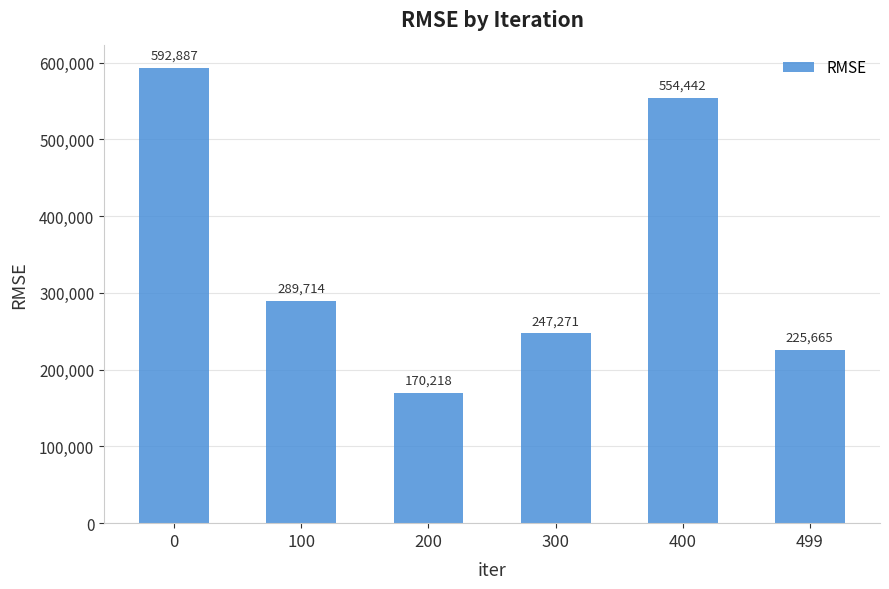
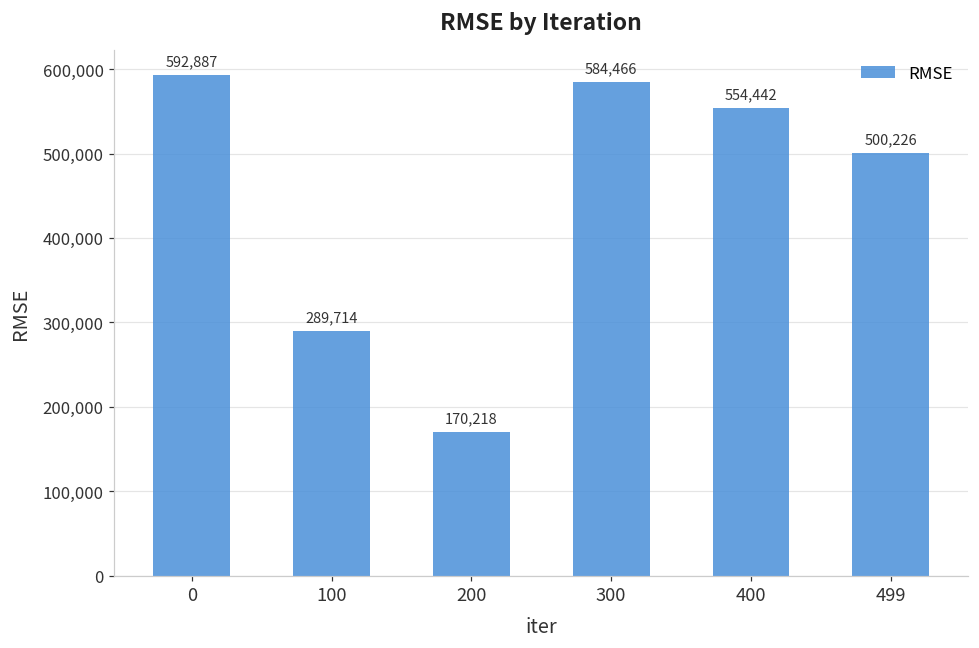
  {
    "0": "592,887",
    "100": "289,714",
    "200": "170,218",
-   "300": "247,271",
+   "300": "584,466",
    "400": "554,442",
-   "499": "225,665"
+   "499": "500,226"
  }
